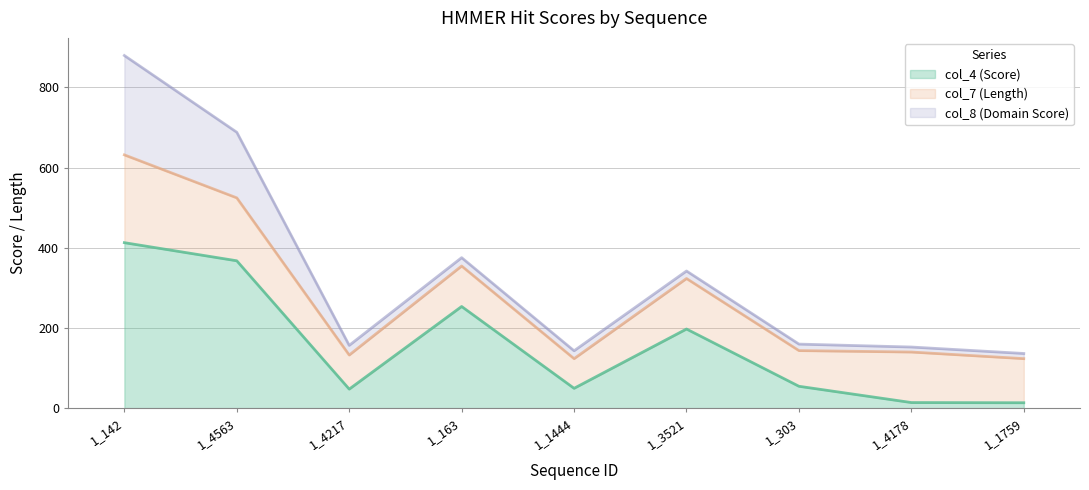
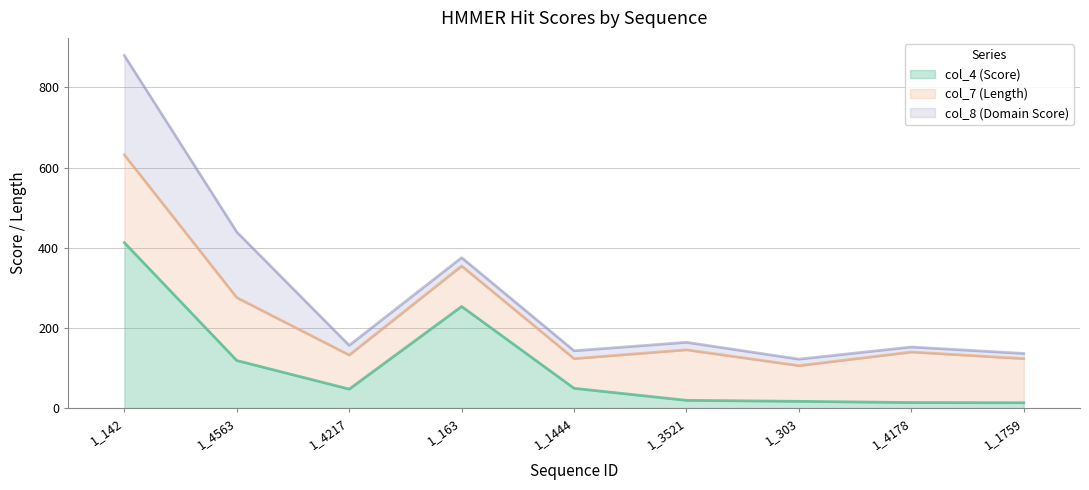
  {
    "col_4 (Score)": {
      "1_142": 410,
-     "1_4563": 370,
+     "1_4563": 120,
      "1_4217": 50,
      "1_163": 250,
      "1_1444": 50,
-     "1_3521": 200,
-     "1_303": 50,
+     "1_3521": 20,
+     "1_303": 20,
      "1_4178": 10,
      "1_1759": 10
    }
  }
